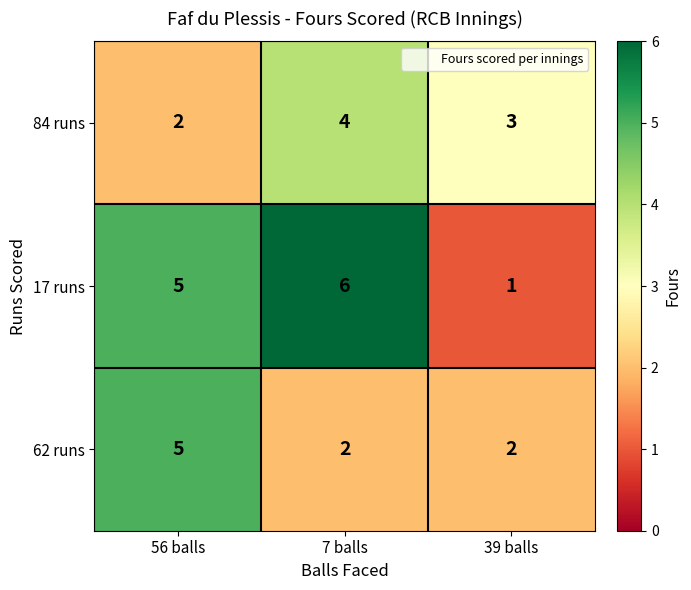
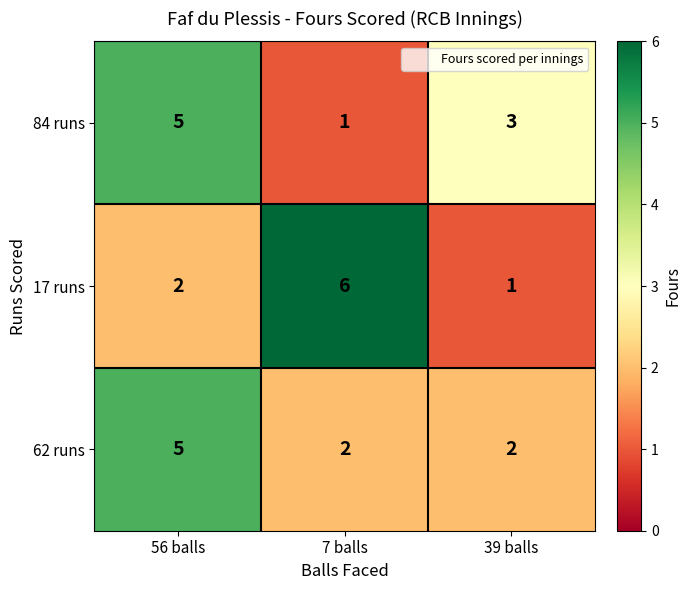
  {
    "84 runs": {
-     "56 balls": 2,
-     "7 balls": 4,
+     "56 balls": 5,
+     "7 balls": 1,
      "39 balls": 3
    },
    "17 runs": {
-     "56 balls": 5,
+     "56 balls": 2,
      "7 balls": 6,
      "39 balls": 1
    },
    "62 runs": {
      "56 balls": 5,
      "7 balls": 2,
      "39 balls": 2
    }
  }
